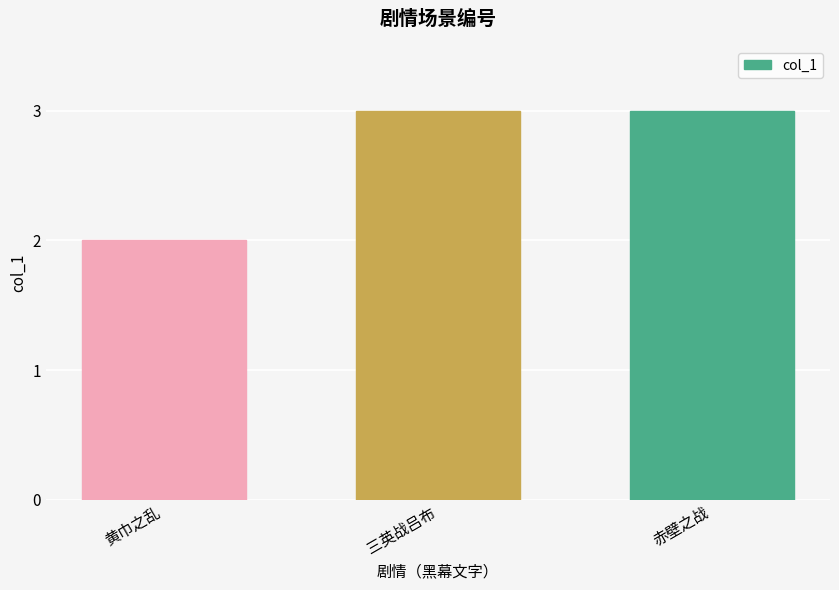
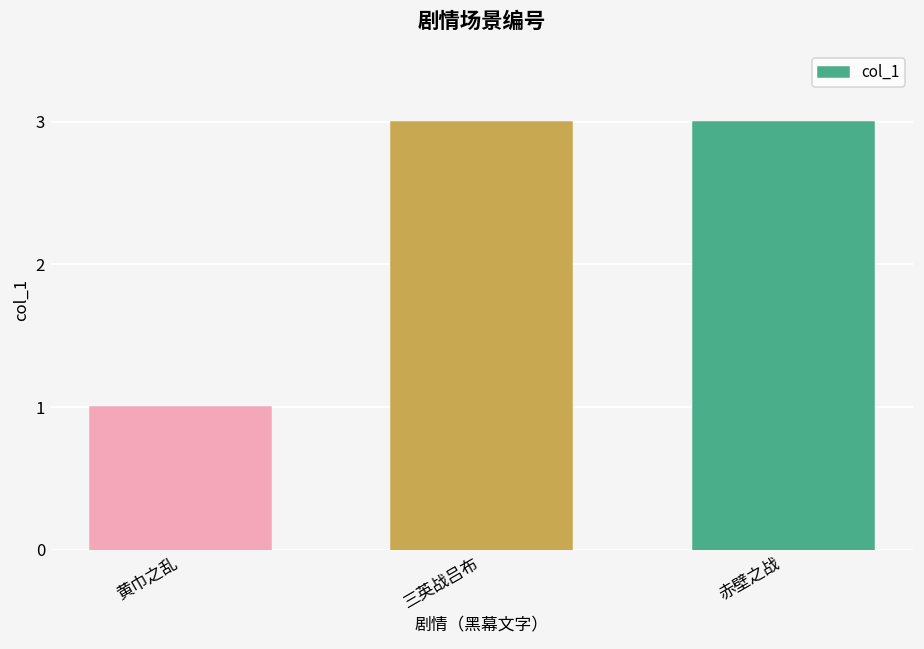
  {
-   "黄巾之乱": 2,
+   "黄巾之乱": 1,
    "三英战吕布": 3,
    "赤壁之战": 3
  }
